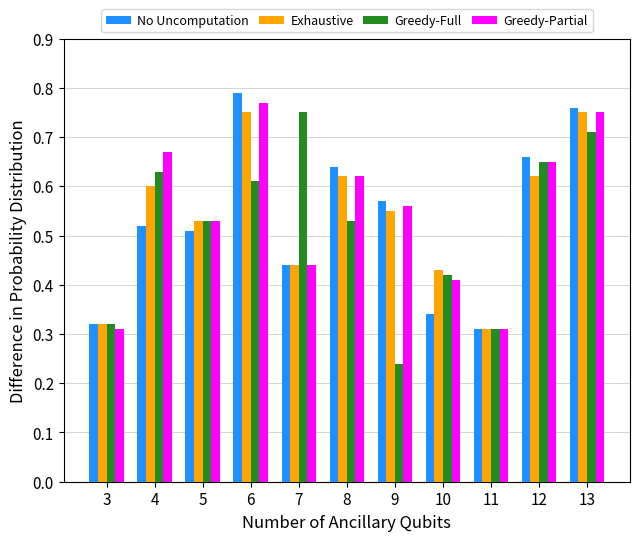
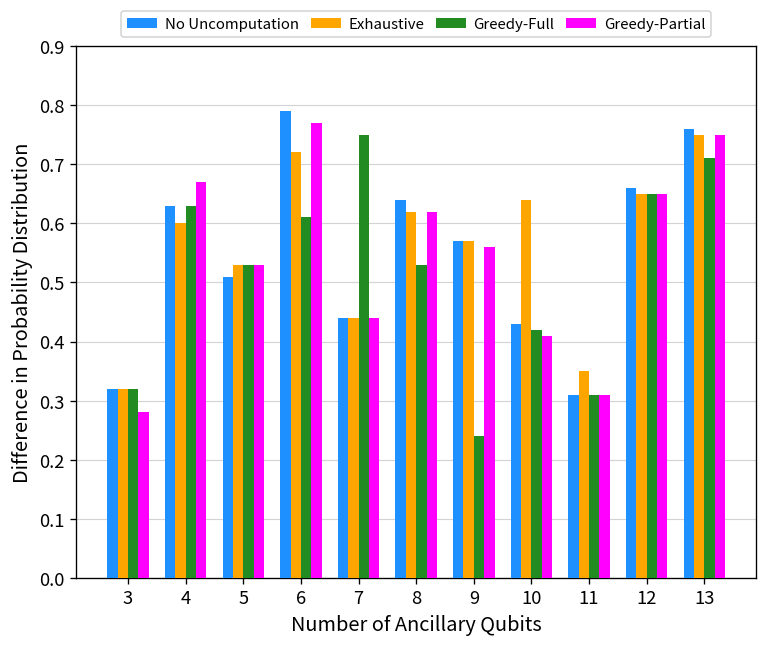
  {
    "No Uncomputation": {
      "3": 0.32,
-     "4": 0.52,
+     "4": 0.63,
      "5": 0.51,
      "6": 0.79,
      "7": 0.44,
      "8": 0.64,
      "9": 0.57,
-     "10": 0.34,
+     "10": 0.43,
      "11": 0.31,
      "12": 0.66,
      "13": 0.76
    },
    "Exhaustive": {
      "3": 0.32,
      "4": 0.60,
      "5": 0.53,
-     "6": 0.75,
+     "6": 0.72,
      "7": 0.44,
      "8": 0.62,
-     "9": 0.55,
-     "10": 0.43,
-     "11": 0.31,
-     "12": 0.62,
+     "9": 0.57,
+     "10": 0.64,
+     "11": 0.35,
+     "12": 0.65,
      "13": 0.75
    },
    "Greedy-Full": {
      "3": 0.32,
      "4": 0.63,
      "5": 0.53,
      "6": 0.61,
      "7": 0.75,
      "8": 0.53,
      "9": 0.24,
      "10": 0.42,
      "11": 0.31,
      "12": 0.65,
      "13": 0.71
    },
    "Greedy-Partial": {
-     "3": 0.31,
+     "3": 0.28,
      "4": 0.67,
      "5": 0.53,
      "6": 0.77,
      "7": 0.44,
      "8": 0.62,
      "9": 0.56,
      "10": 0.41,
      "11": 0.31,
      "12": 0.65,
      "13": 0.75
    }
  }
